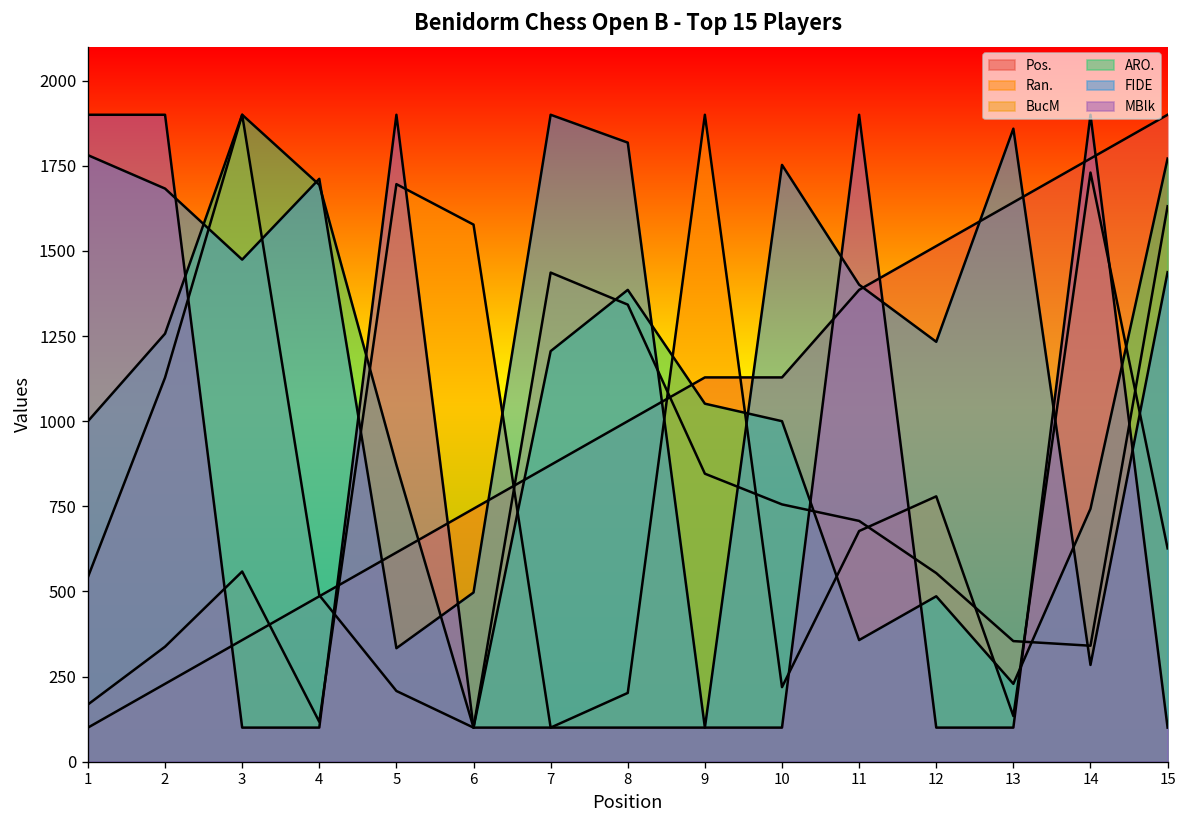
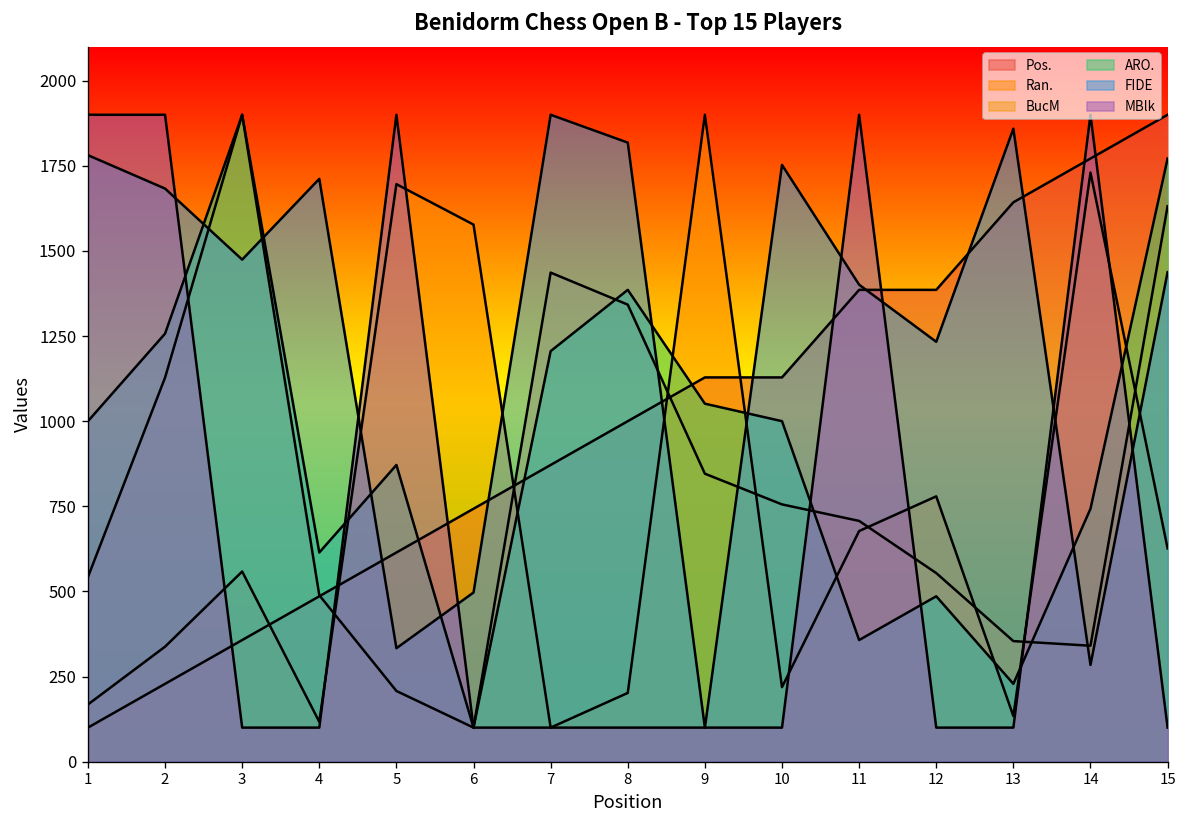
  {
    "Pos.": {
      "1": 100,
      "2": 230,
      "3": 360,
      "5": 610,
      "6": 740,
      "7": 870,
      "8": 1000,
      "9": 1130,
      "10": 1130,
      "11": 1390,
-     "12": 1510,
+     "12": 1390,
      "13": 1640,
      "14": 1770,
      "15": 1900
    },
    "ARO.": {
      "1": 1000,
      "2": 1260,
-     "4": 1690,
+     "4": 610,
      "5": 870,
      "7": 1210,
      "8": 1390,
      "9": 1050,
      "10": 1000,
      "11": 360,
      "12": 490,
      "13": 230,
      "14": 740,
      "15": 1770
    },
    "FIDE": {
      "1": 1780,
      "2": 1680,
      "3": 1470,
      "4": 1710,
      "5": 330,
      "6": 500,
      "7": 1900,
      "8": 1820,
      "10": 1750,
      "11": 1400,
      "12": 1230,
      "13": 1860,
      "14": 280,
      "15": 1440
    },
    "MBlk": {
      "1": 1900,
      "2": 1900,
      "3": 100,
      "4": 100,
      "5": 1900,
      "8": 100,
      "10": 100,
      "11": 1900,
      "12": 100,
      "13": 100,
      "14": 1900,
      "15": 100
    }
  }
